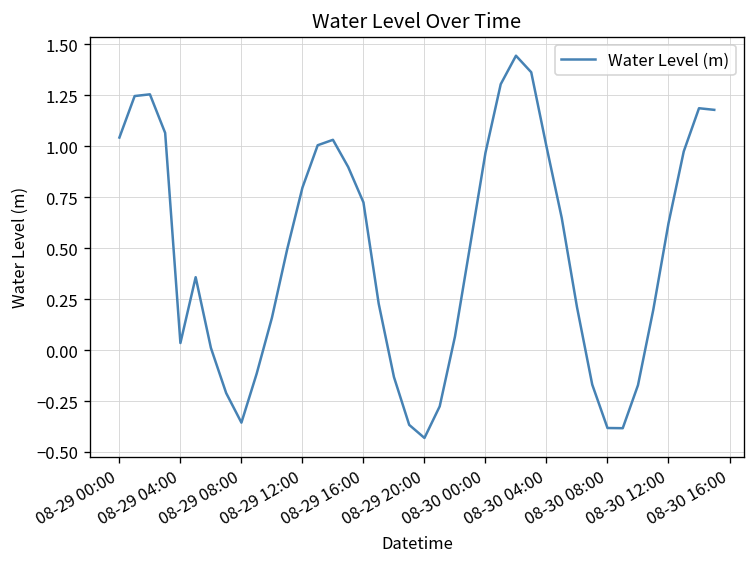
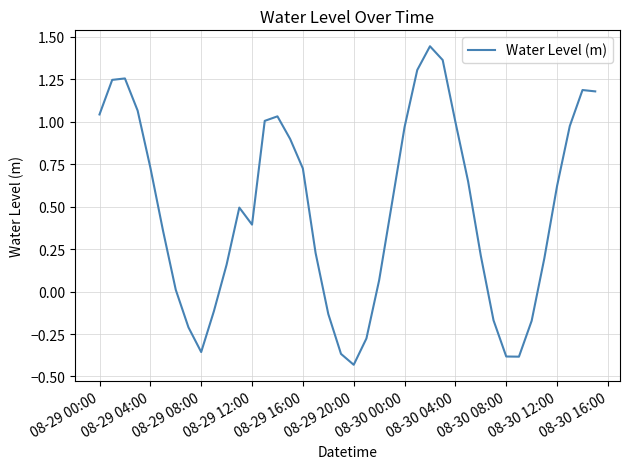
  {
    "08-29 00:00": 1.04,
-   "08-29 04:00": 0.03,
+   "08-29 04:00": 0.73,
    "08-29 08:00": -0.36,
-   "08-29 12:00": 0.80,
+   "08-29 12:00": 0.39,
    "08-29 16:00": 0.72,
    "08-29 20:00": -0.43,
    "08-30 00:00": 0.97,
    "08-30 04:00": 1.00,
    "08-30 08:00": -0.38,
    "08-30 12:00": 0.62
  }
